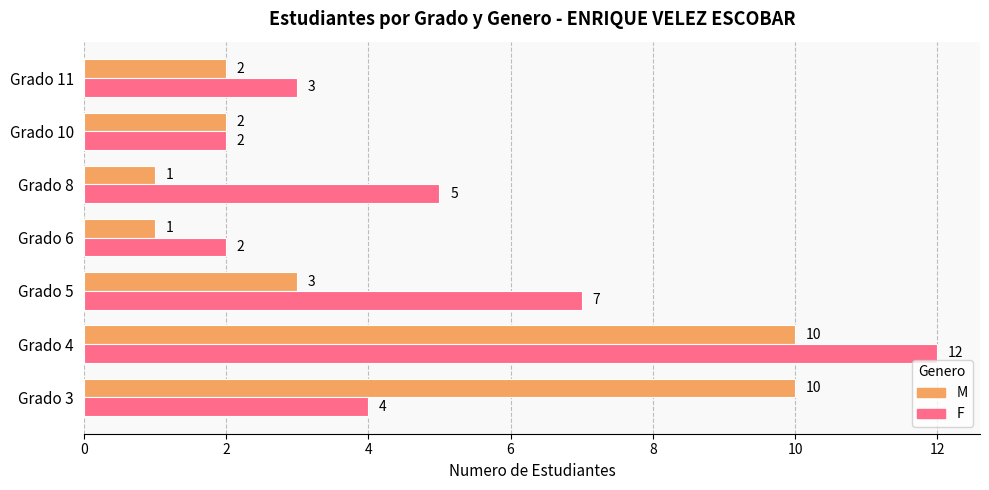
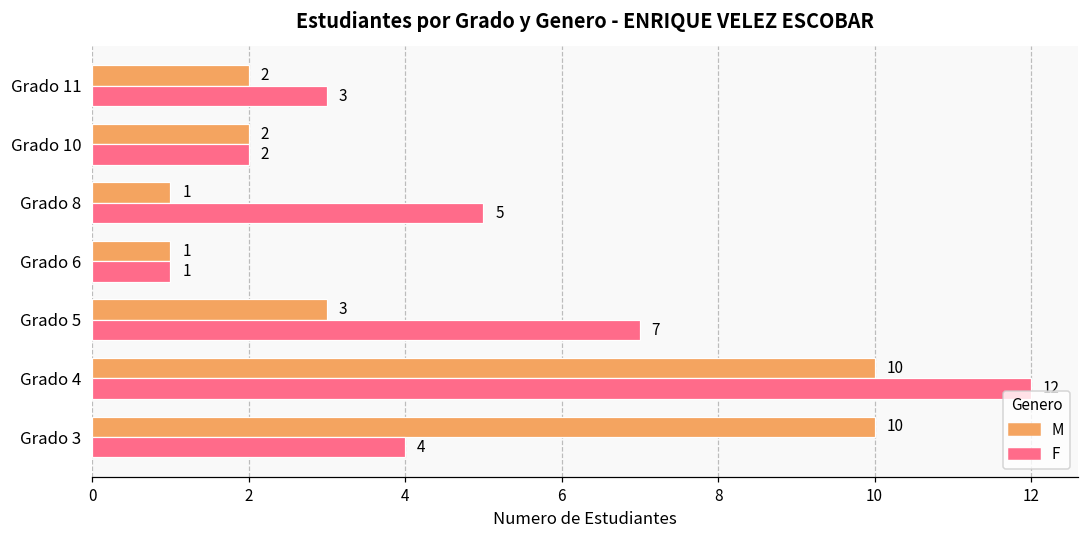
  {
    "M": {
      "Grado 11": 2,
      "Grado 10": 2,
      "Grado 8": 1,
      "Grado 6": 1,
      "Grado 5": 3,
      "Grado 4": 10,
      "Grado 3": 10
    },
    "F": {
      "Grado 11": 3,
      "Grado 10": 2,
      "Grado 8": 5,
-     "Grado 6": 2,
+     "Grado 6": 1,
      "Grado 5": 7,
      "Grado 3": 4
    }
  }
